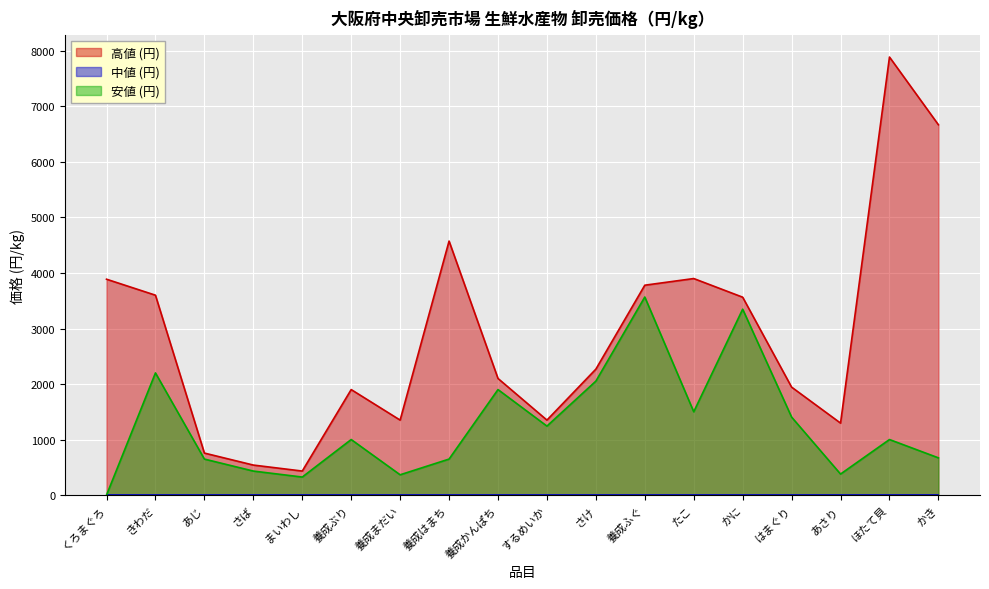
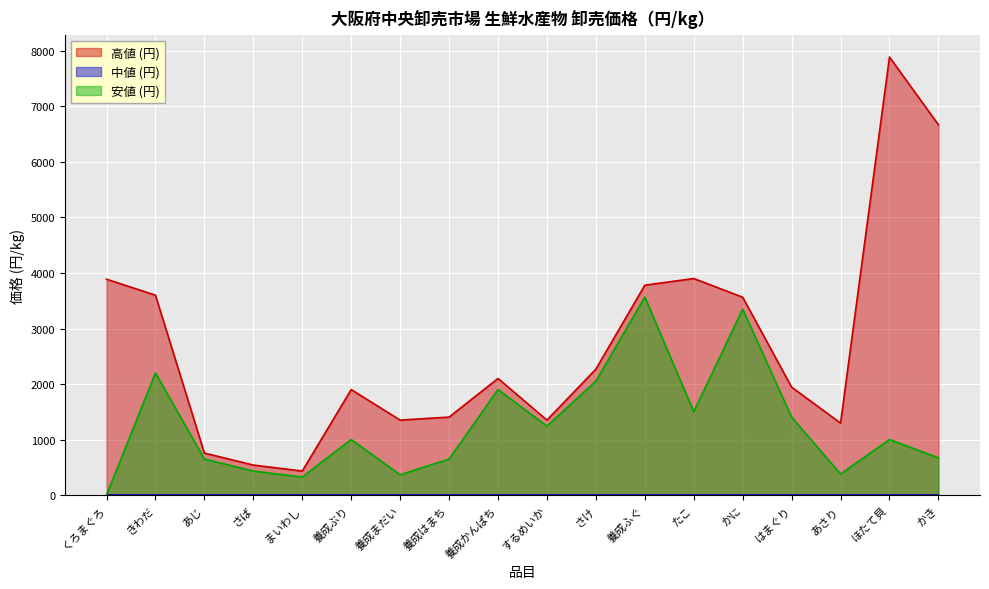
  {
    "高値 (円)": {
      "くろまぐろ": 3900,
      "きわだ": 3600,
      "あじ": 800,
      "さば": 500,
      "まいわし": 400,
      "養成ぶり": 1900,
      "養成まだい": 1400,
-     "養成はまち": 4600,
+     "養成はまち": 1400,
      "養成かんぱち": 2100,
      "するめいか": 1400,
      "さけ": 2300,
      "養成ふぐ": 3800,
      "たこ": 3900,
      "かに": 3600,
      "はまぐり": 1900,
      "あさり": 1300,
      "ほたて貝": 7900,
      "かき": 6700
    },
    "中値 (円)": {
      "きわだ": 0,
      "あじ": 0,
      "さば": 0,
      "まいわし": 0,
      "養成ぶり": 0,
      "養成まだい": 0,
      "養成はまち": 0,
      "養成かんぱち": 0,
      "するめいか": 0,
      "さけ": 0,
      "養成ふぐ": 0,
      "たこ": 0,
      "かに": 0,
      "はまぐり": 0,
      "あさり": 0,
      "ほたて貝": 0,
      "かき": 0
    },
    "安値 (円)": {
      "きわだ": 2200,
      "あじ": 600,
      "さば": 400,
      "まいわし": 300,
      "養成ぶり": 1000,
      "養成まだい": 400,
      "養成はまち": 600,
      "養成かんぱち": 1900,
      "するめいか": 1200,
      "さけ": 2100,
      "養成ふぐ": 3600,
      "たこ": 1500,
      "かに": 3300,
      "はまぐり": 1400,
      "あさり": 400,
      "ほたて貝": 1000,
      "かき": 700
    }
  }
